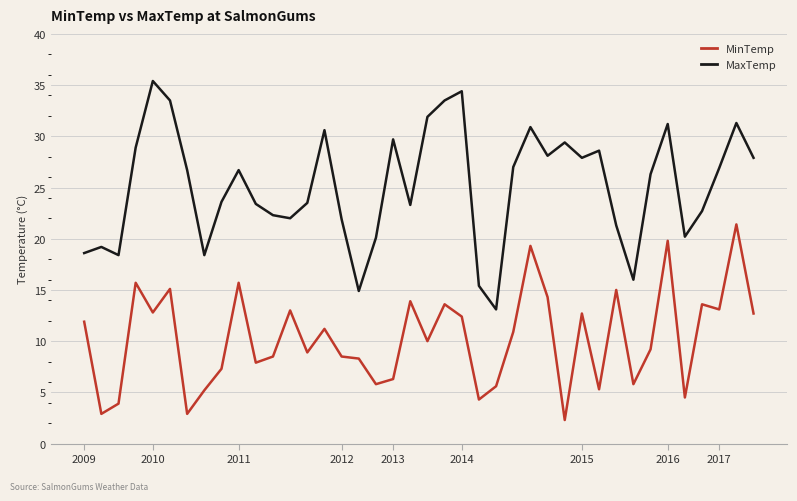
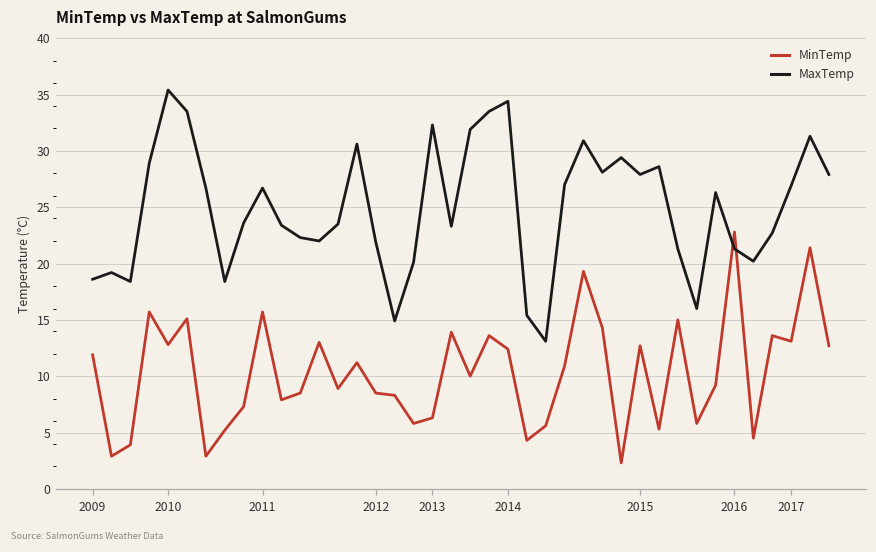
  {
    "MinTemp": {
      "2009": 11.9,
      "2010": 12.8,
      "2011": 15.7,
      "2012": 8.5,
      "2013": 6.3,
      "2014": 12.4,
      "2015": 12.7,
-     "2016": 19.8,
+     "2016": 22.8,
      "2017": 13.1
    },
    "MaxTemp": {
      "2009": 18.6,
      "2010": 35.4,
      "2011": 26.7,
      "2012": 21.9,
-     "2013": 29.7,
+     "2013": 32.3,
      "2014": 34.4,
      "2015": 27.9,
-     "2016": 31.2,
+     "2016": 21.3,
      "2017": 26.9
    }
  }
